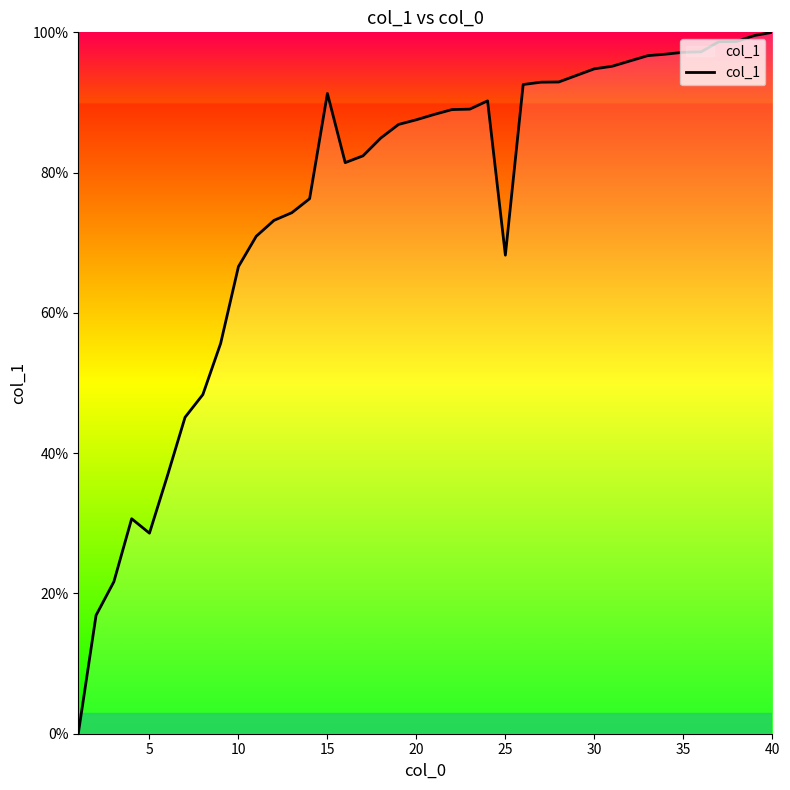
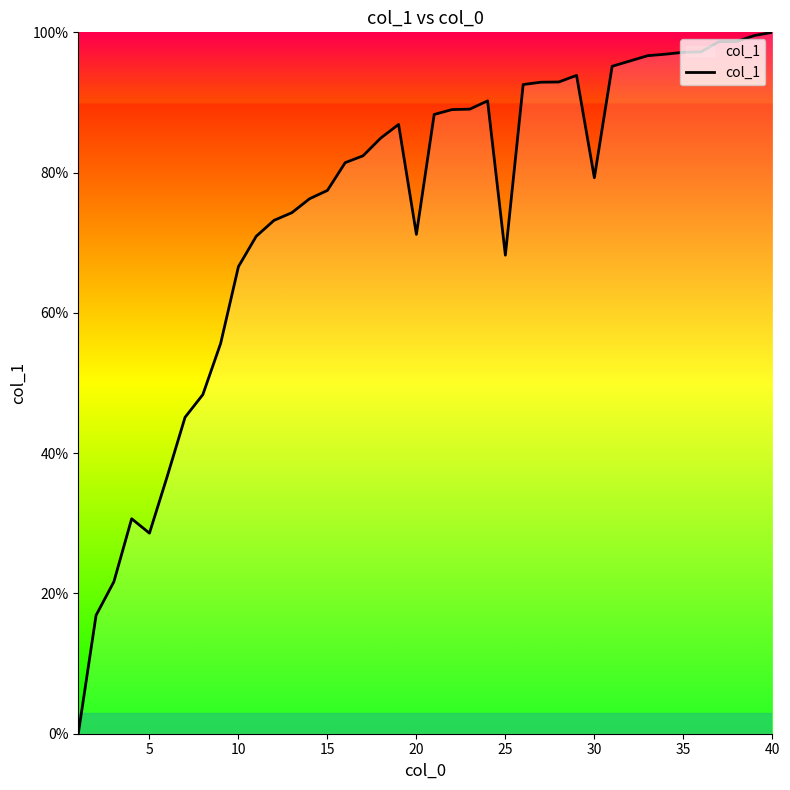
  {
    "5": "29%",
    "10": "67%",
-   "15": "91%",
-   "20": "88%",
+   "15": "77%",
+   "20": "71%",
    "25": "68%",
-   "30": "95%",
+   "30": "79%",
    "40": "100%"
  }
